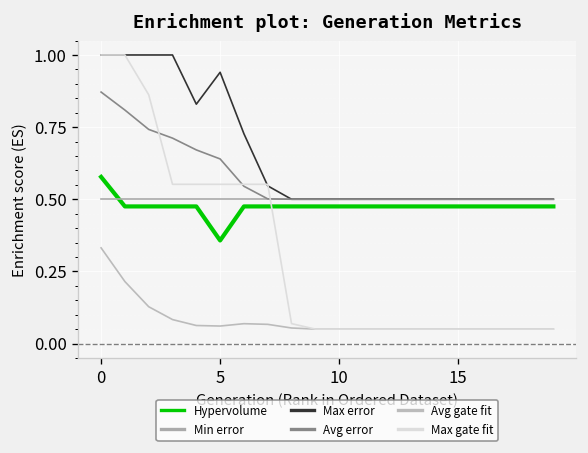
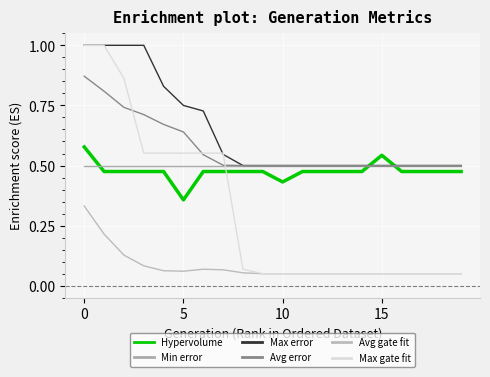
  {
    "Hypervolume": {
      "0": 0.58,
      "5": 0.36,
-     "10": 0.48,
-     "15": 0.48
+     "10": 0.43,
+     "15": 0.54
    },
    "Max error": {
-     "5": 0.94
+     "5": 0.75
    }
  }
